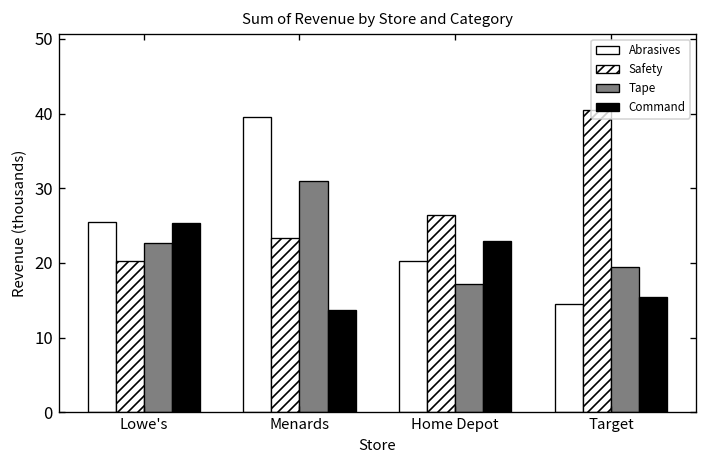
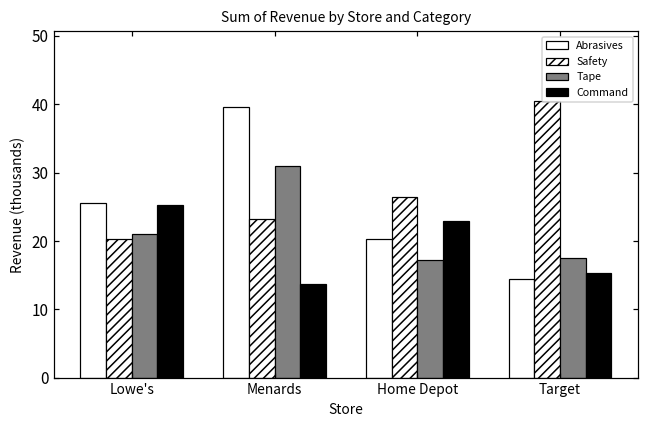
  {
    "Tape": {
-     "Lowe's": 23,
+     "Lowe's": 21,
      "Menards": 31,
      "Home Depot": 17,
-     "Target": 19
+     "Target": 18
    },
    "Command": {
      "Lowe's": 25,
      "Menards": 14,
      "Home Depot": 23,
      "Target": 15
    }
  }
